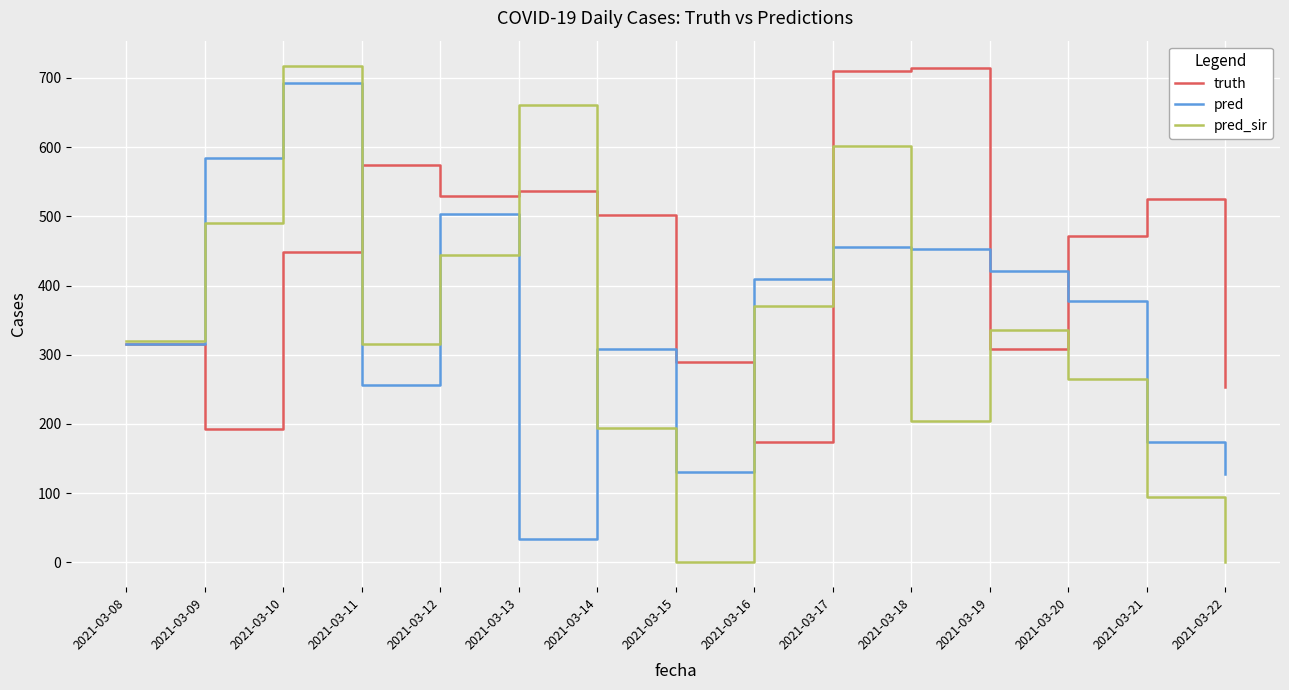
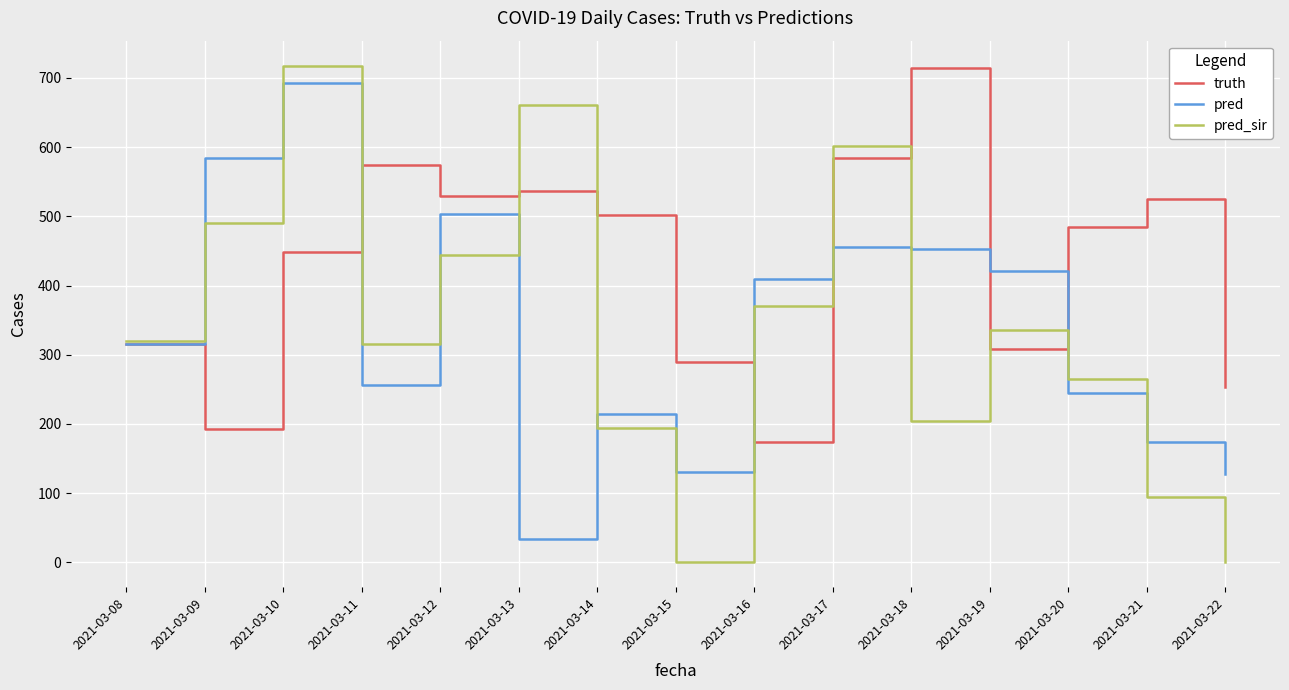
  {
    "truth": {
      "2021-03-09": 190,
      "2021-03-10": 450,
      "2021-03-11": 570,
      "2021-03-12": 530,
      "2021-03-13": 540,
      "2021-03-14": 500,
      "2021-03-15": 290,
      "2021-03-16": 170,
-     "2021-03-17": 710,
+     "2021-03-17": 580,
      "2021-03-18": 710,
      "2021-03-19": 310,
-     "2021-03-20": 470,
+     "2021-03-20": 480,
      "2021-03-21": 530,
      "2021-03-22": 250
    },
    "pred": {
      "2021-03-09": 580,
      "2021-03-10": 690,
      "2021-03-11": 260,
      "2021-03-12": 500,
      "2021-03-13": 30,
-     "2021-03-14": 310,
+     "2021-03-14": 210,
      "2021-03-15": 130,
      "2021-03-16": 410,
      "2021-03-17": 460,
      "2021-03-18": 450,
      "2021-03-19": 420,
-     "2021-03-20": 380,
+     "2021-03-20": 240,
      "2021-03-21": 170,
      "2021-03-22": 130
    },
    "pred_sir": {
      "2021-03-08": 320,
      "2021-03-09": 490,
      "2021-03-10": 720,
      "2021-03-11": 320,
      "2021-03-12": 440,
      "2021-03-13": 660,
      "2021-03-14": 190,
      "2021-03-15": 0,
      "2021-03-16": 370,
      "2021-03-17": 600,
      "2021-03-18": 200,
      "2021-03-19": 340,
      "2021-03-20": 270,
      "2021-03-21": 90,
      "2021-03-22": 0
    }
  }
